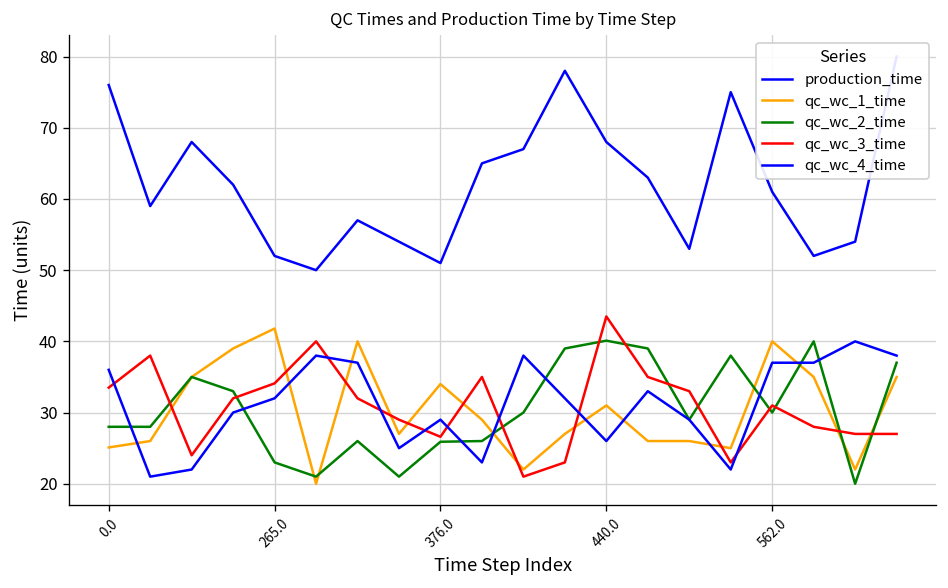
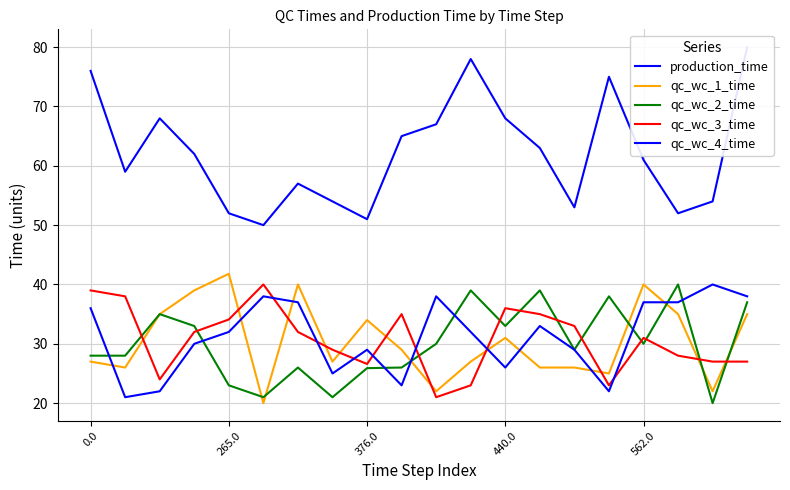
  {
    "qc_wc_1_time": {
-     "0.0": 25,
+     "0.0": 27,
      "265.0": 42,
      "376.0": 34,
      "440.0": 31
    },
    "qc_wc_2_time": {
      "0.0": 28,
      "265.0": 23,
      "376.0": 26,
-     "440.0": 40
+     "440.0": 33
    },
    "qc_wc_3_time": {
-     "0.0": 34,
+     "0.0": 39,
      "265.0": 34,
      "376.0": 27,
-     "440.0": 44
+     "440.0": 36
    }
  }
